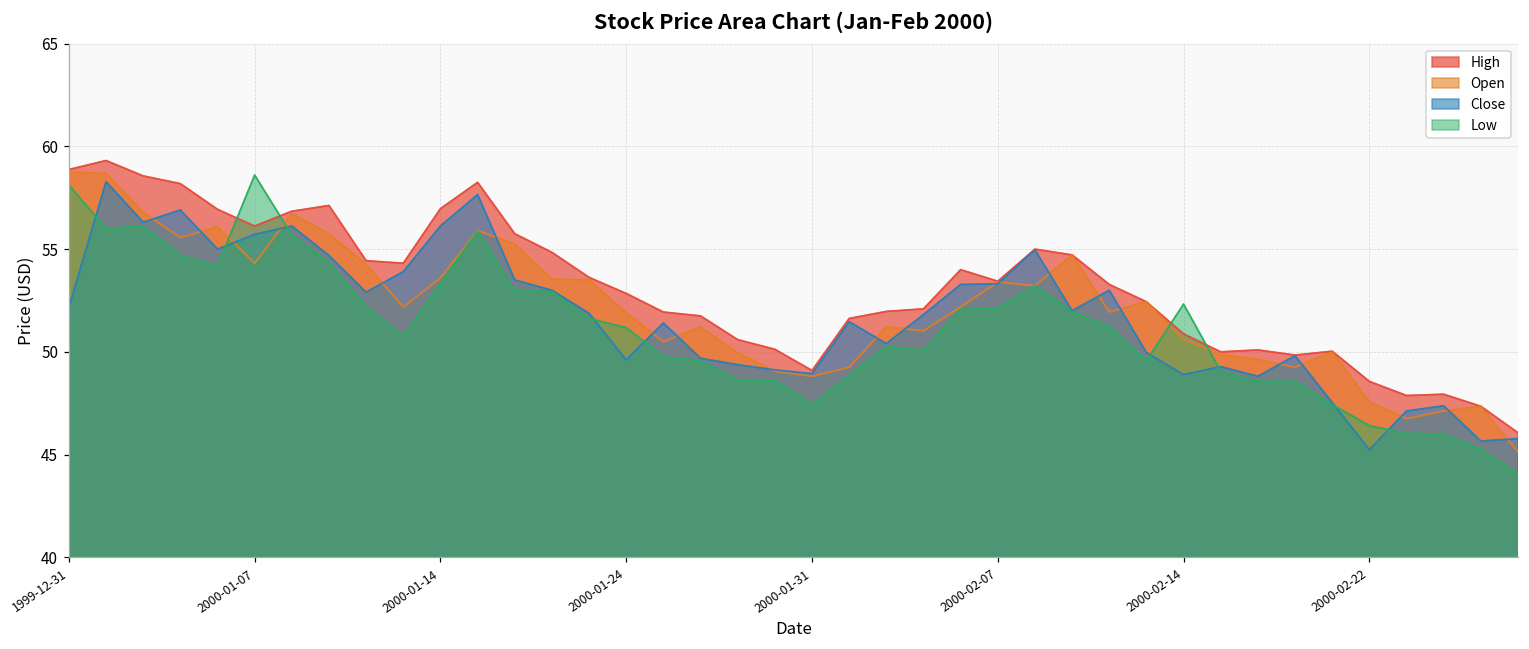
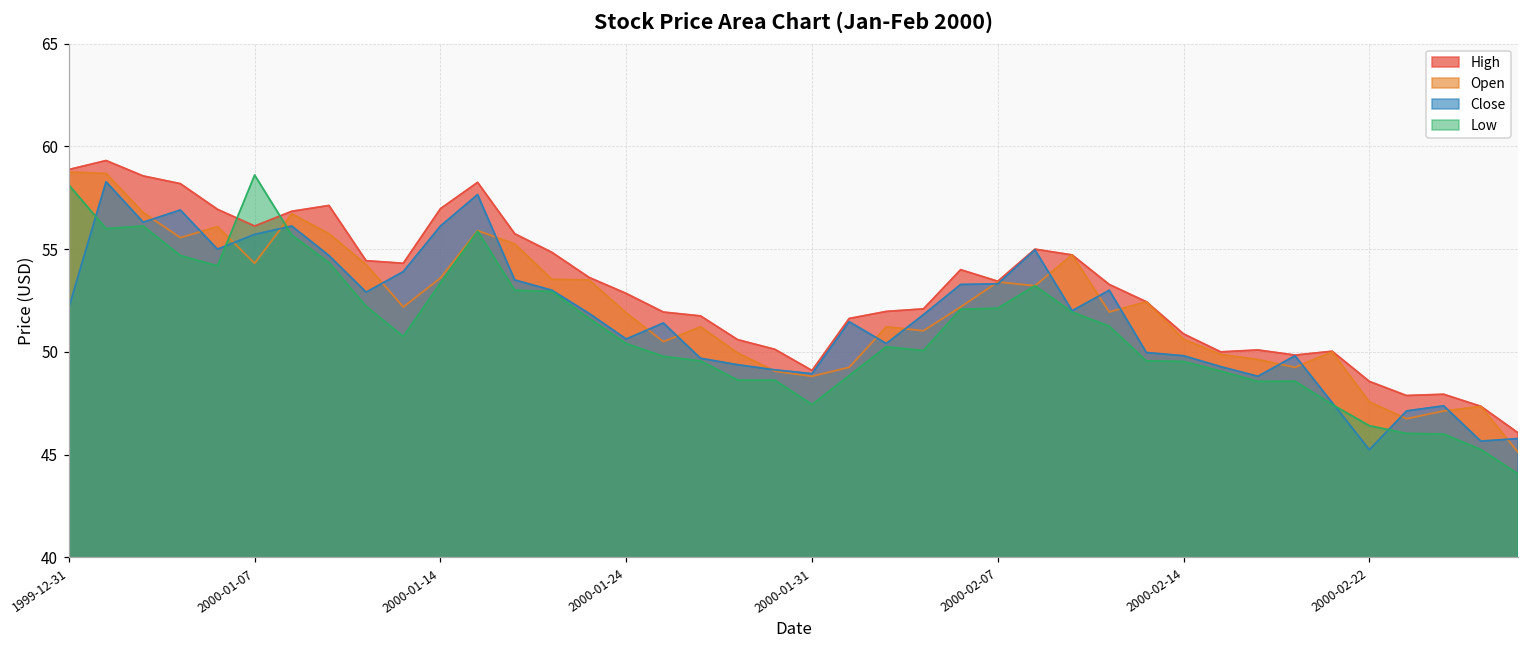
  {
    "Close": {
      "1999-12-31": 52.2,
      "2000-01-07": 55.7,
      "2000-01-14": 56.1,
-     "2000-01-24": 49.6,
-     "2000-02-14": 48.9,
+     "2000-01-24": 50.6,
+     "2000-02-14": 49.8,
      "2000-02-22": 45.2
    },
    "Low": {
      "1999-12-31": 58.1,
      "2000-01-07": 58.6,
      "2000-01-14": 53.3,
-     "2000-01-24": 51.2,
+     "2000-01-24": 50.4,
      "2000-01-31": 47.4,
      "2000-02-07": 52.1,
-     "2000-02-14": 52.3,
+     "2000-02-14": 49.5,
      "2000-02-22": 46.4
    }
  }
